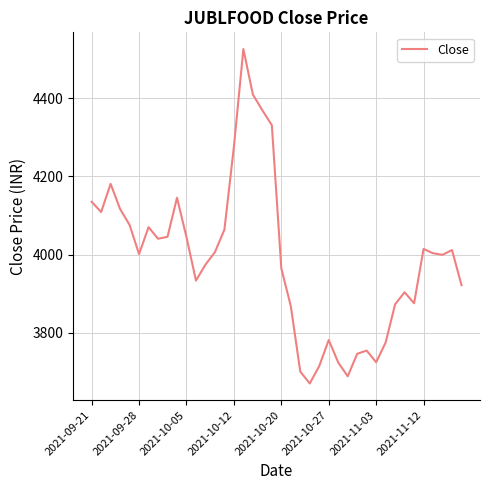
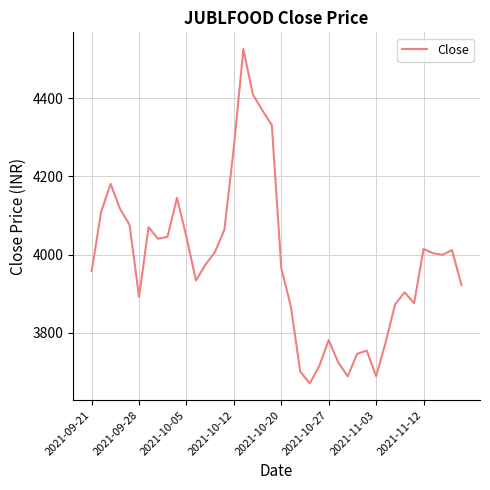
  {
-   "2021-09-21": 4140,
-   "2021-09-28": 4000,
+   "2021-09-21": 3960,
+   "2021-09-28": 3890,
    "2021-10-05": 4050,
    "2021-10-12": 4280,
    "2021-10-20": 3970,
    "2021-10-27": 3780,
-   "2021-11-03": 3730,
+   "2021-11-03": 3690,
    "2021-11-12": 4010
  }
